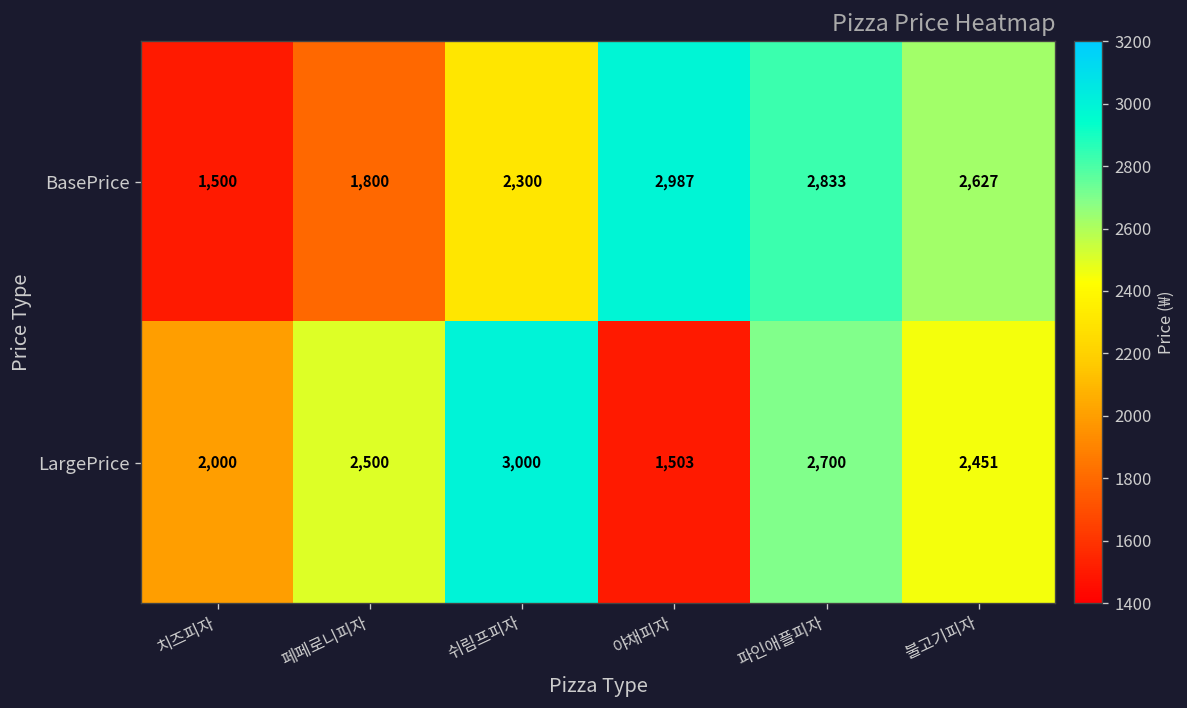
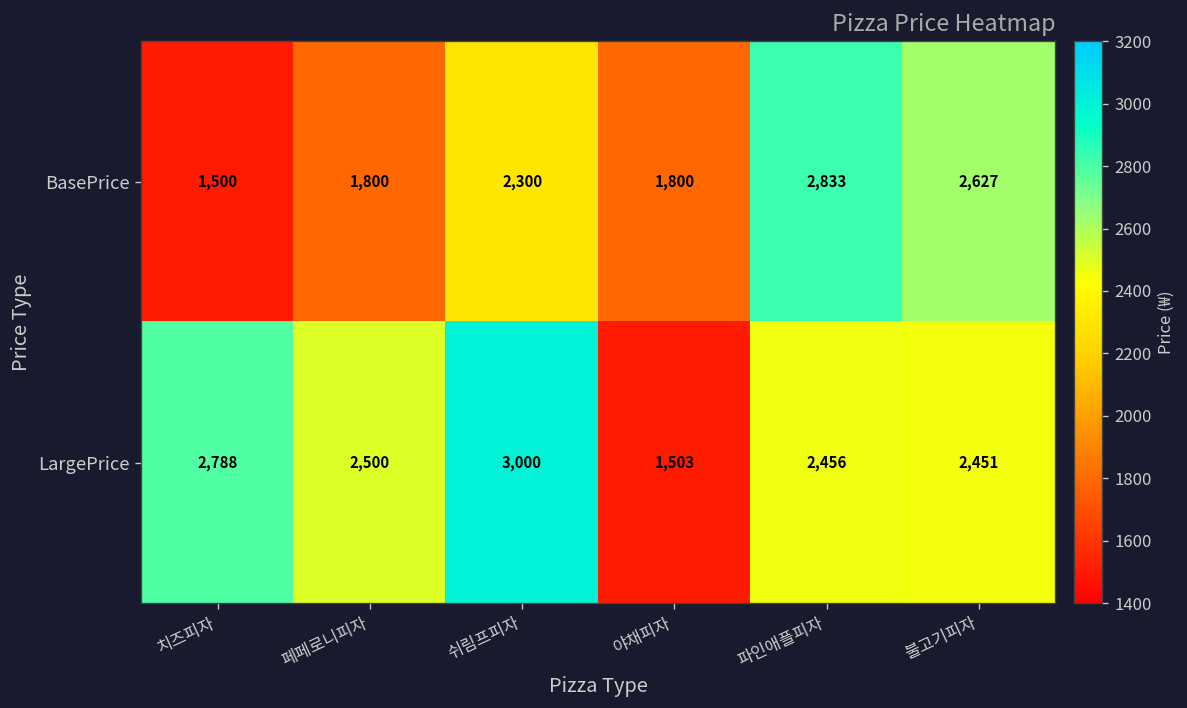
  {
    "BasePrice": {
      "치즈피자": "1,500",
      "페페로니피자": "1,800",
      "쉬림프피자": "2,300",
-     "야채피자": "2,987",
+     "야채피자": "1,800",
      "파인애플피자": "2,833",
      "불고기피자": "2,627"
    },
    "LargePrice": {
-     "치즈피자": "2,000",
+     "치즈피자": "2,788",
      "페페로니피자": "2,500",
      "쉬림프피자": "3,000",
      "야채피자": "1,503",
-     "파인애플피자": "2,700",
+     "파인애플피자": "2,456",
      "불고기피자": "2,451"
    }
  }
